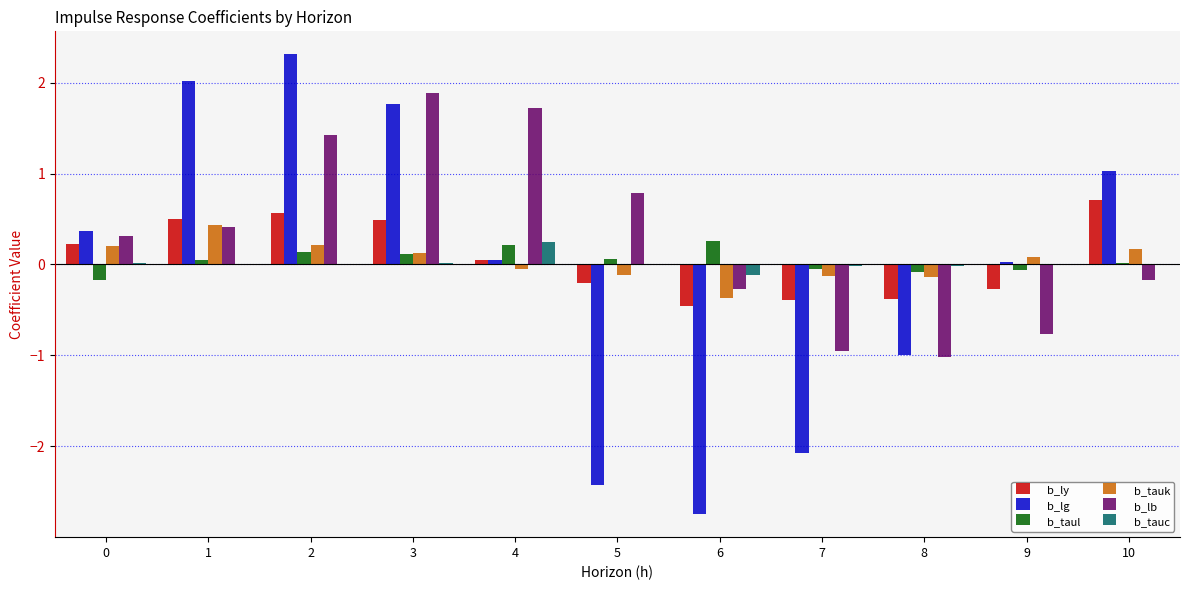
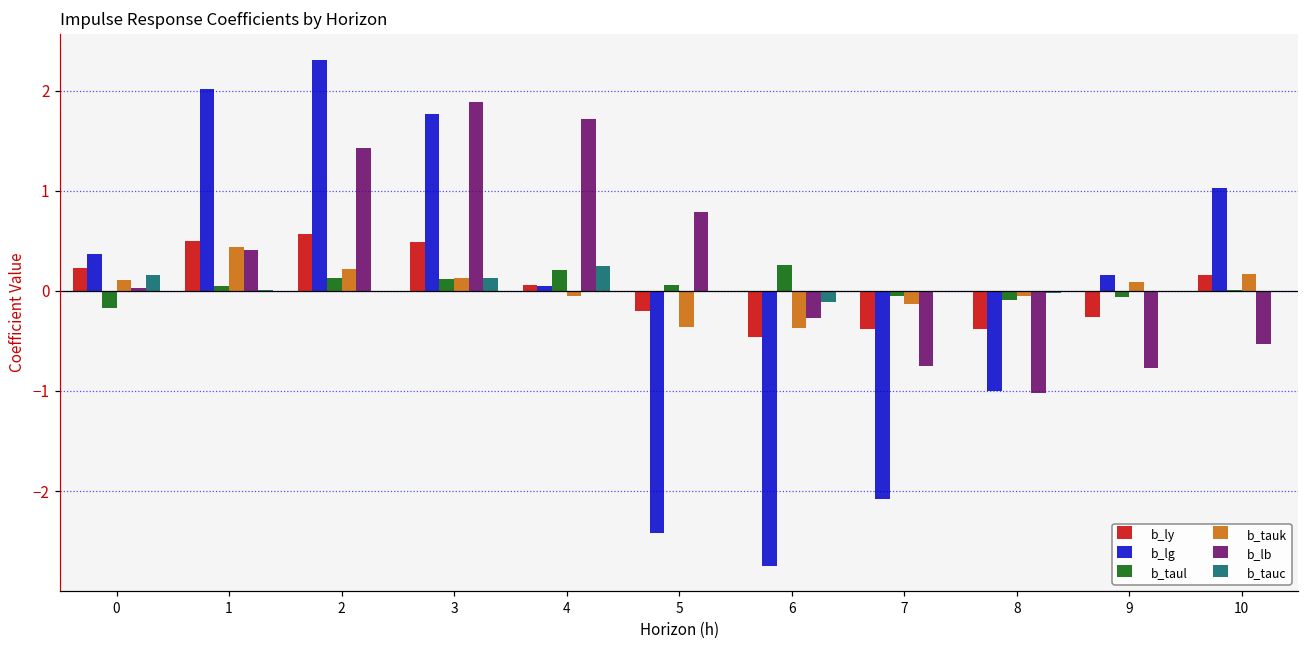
  {
    "b_ly": {
      "0": 0.2,
      "1": 0.5,
      "2": 0.6,
      "3": 0.5,
      "4": 0.1,
      "5": -0.2,
      "6": -0.5,
      "7": -0.4,
      "8": -0.4,
      "9": -0.3,
-     "10": 0.7
+     "10": 0.2
    },
    "b_lg": {
      "0": 0.4,
      "1": 2.0,
      "2": 2.3,
      "3": 1.8,
      "4": 0.1,
      "5": -2.4,
      "6": -2.7,
      "7": -2.1,
      "8": -1.0,
-     "9": 0.0,
+     "9": 0.2,
      "10": 1.0
    },
    "b_taul": {
      "0": -0.2,
      "1": 0.0,
      "2": 0.1,
      "3": 0.1,
      "4": 0.2,
      "5": 0.1,
      "6": 0.3,
      "7": 0.0,
      "8": -0.1,
      "9": -0.1
    },
    "b_tauk": {
-     "0": 0.2,
+     "0": 0.1,
      "1": 0.4,
      "2": 0.2,
      "3": 0.1,
      "4": -0.1,
-     "5": -0.1,
+     "5": -0.4,
      "6": -0.4,
      "7": -0.1,
-     "8": -0.1,
+     "8": 0.0,
      "9": 0.1,
      "10": 0.2
    },
    "b_lb": {
-     "0": 0.3,
+     "0": 0.0,
      "1": 0.4,
      "2": 1.4,
      "3": 1.9,
      "4": 1.7,
      "5": 0.8,
      "6": -0.3,
-     "7": -0.9,
+     "7": -0.7,
      "8": -1.0,
      "9": -0.8,
-     "10": -0.2
+     "10": -0.5
    },
    "b_tauc": {
-     "0": 0.0,
-     "3": 0.0,
+     "0": 0.2,
+     "3": 0.1,
      "4": 0.2,
      "6": -0.1
    }
  }
